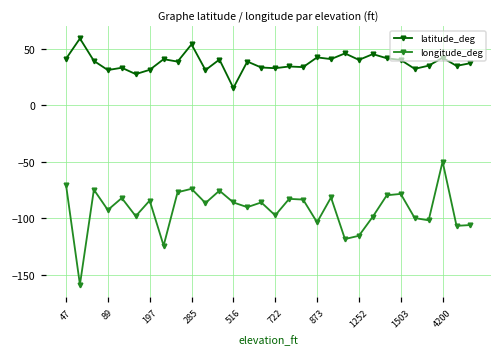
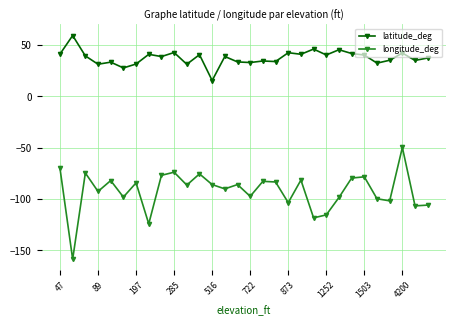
  {
    "latitude_deg": {
      "47": 41,
      "89": 31,
      "197": 32,
-     "285": 54,
+     "285": 43,
      "516": 15,
      "722": 33,
      "873": 43,
      "1252": 40
    },
    "longitude_deg": {
      "47": -70,
      "89": -93,
      "197": -84,
      "285": -74,
      "516": -86,
      "722": -97,
      "873": -103,
      "1252": -115,
      "1503": -78,
      "4200": -50
    }
  }
